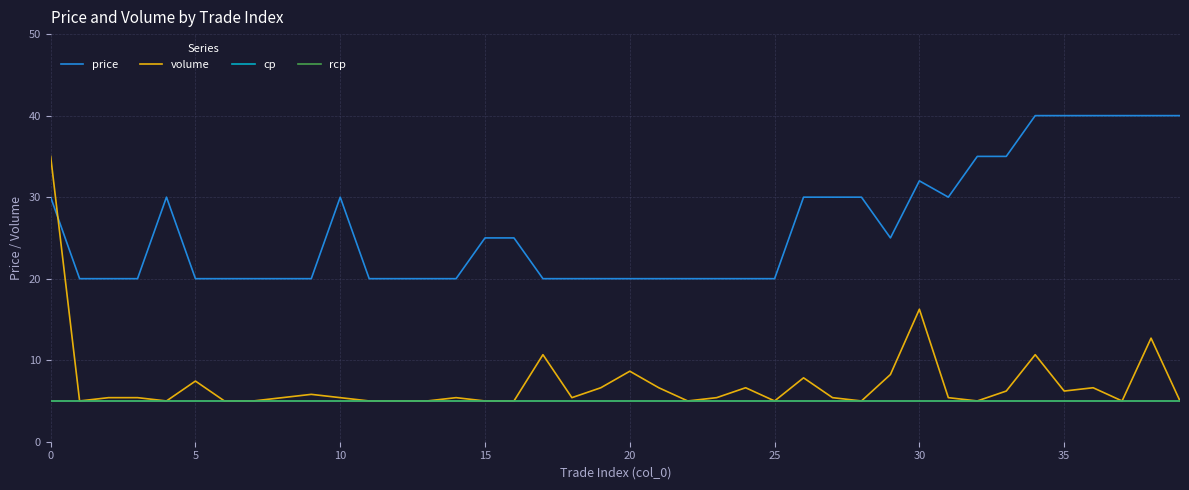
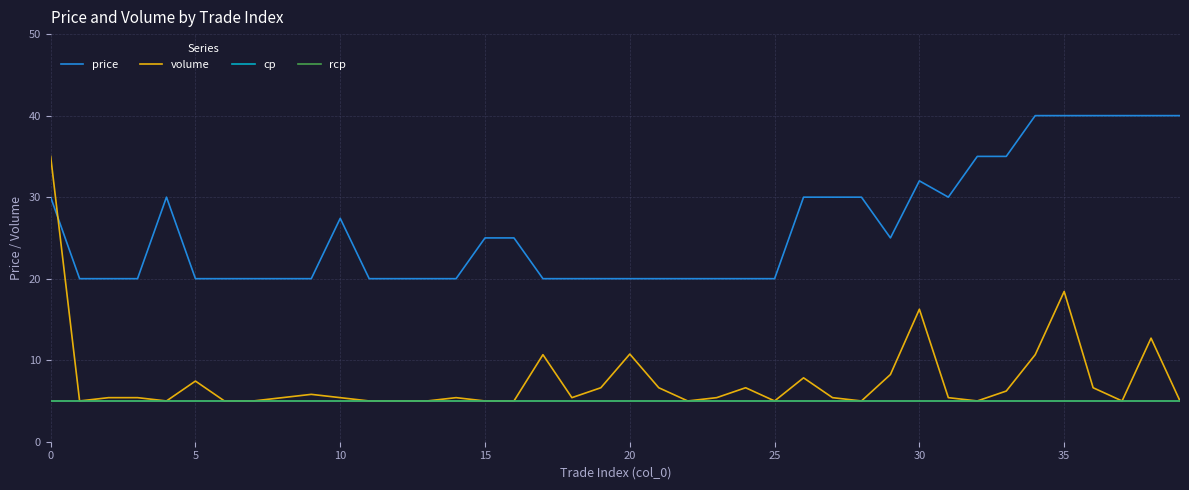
  {
    "price": {
      "0": 30,
      "5": 20,
-     "10": 30,
+     "10": 27,
      "15": 25,
      "20": 20,
      "25": 20,
      "30": 32,
      "35": 40
    },
    "volume": {
      "0": 35,
      "5": 7,
      "10": 5,
-     "20": 9,
+     "20": 11,
      "30": 16,
-     "35": 6
+     "35": 18
    },
    "rcp": {
      "0": 5,
      "5": 5,
      "10": 5,
      "20": 5,
      "30": 5,
      "35": 5
    }
  }
